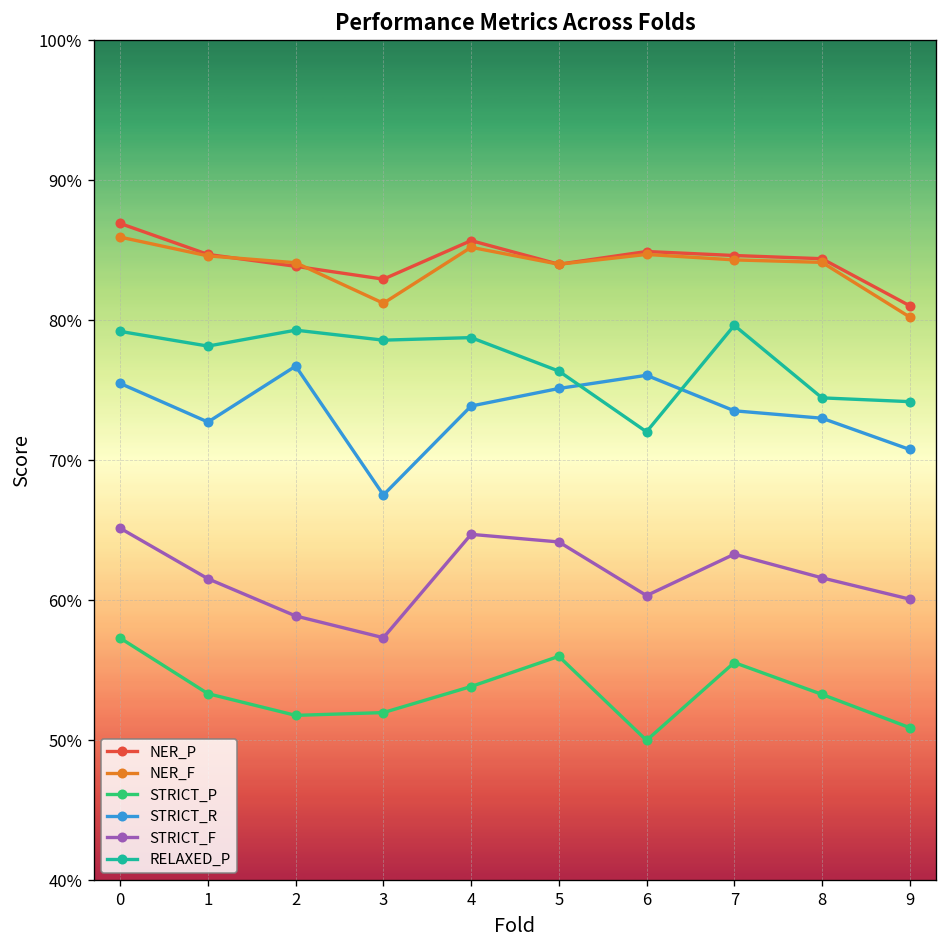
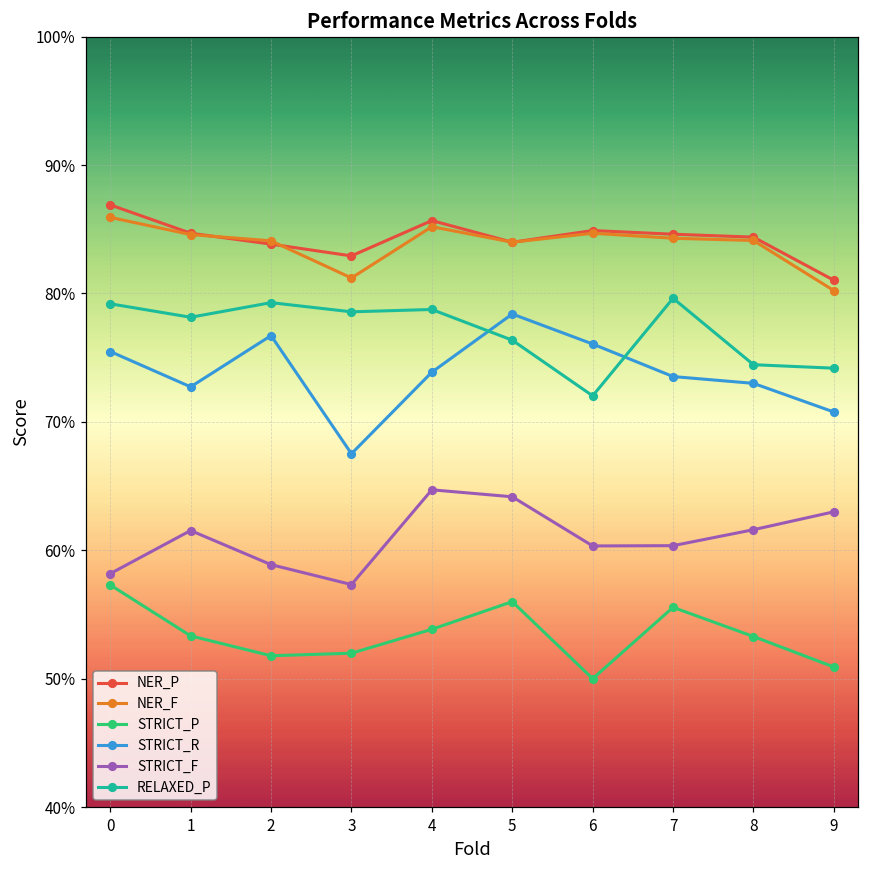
  {
    "STRICT_R": {
      "0": "75.5%",
      "1": "72.7%",
      "2": "76.7%",
      "3": "67.5%",
      "4": "73.9%",
-     "5": "75.1%",
+     "5": "78.4%",
      "6": "76.1%",
      "7": "73.5%",
      "8": "73.0%",
      "9": "70.8%"
    },
    "STRICT_F": {
-     "0": "65.1%",
+     "0": "58.2%",
      "1": "61.5%",
      "2": "58.9%",
      "3": "57.3%",
      "4": "64.7%",
      "5": "64.2%",
      "6": "60.3%",
-     "7": "63.3%",
+     "7": "60.4%",
      "8": "61.6%",
-     "9": "60.1%"
+     "9": "63.0%"
    }
  }
